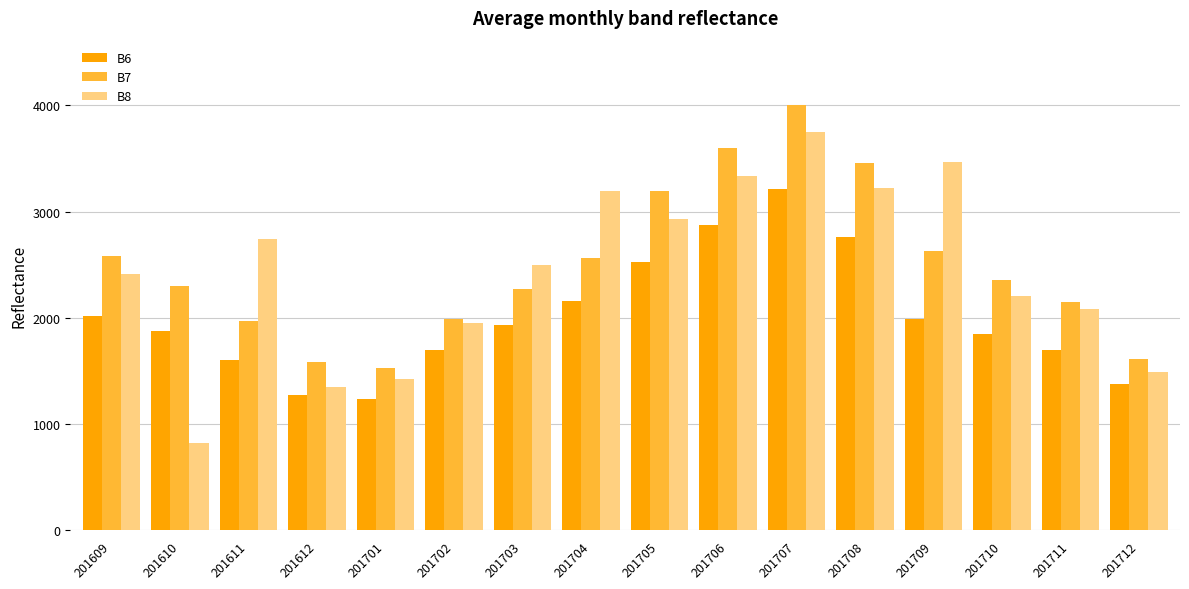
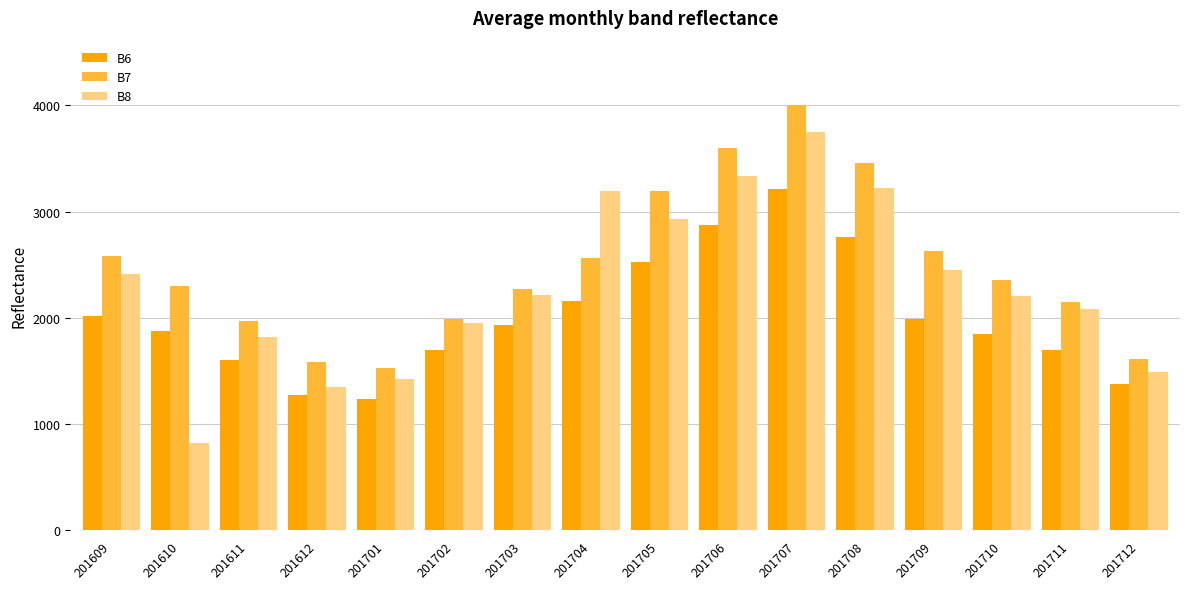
  {
    "B8": {
      "201609": 2420,
      "201610": 820,
-     "201611": 2750,
+     "201611": 1820,
      "201612": 1350,
      "201701": 1430,
      "201702": 1950,
-     "201703": 2490,
+     "201703": 2210,
      "201704": 3190,
      "201705": 2930,
      "201706": 3340,
      "201707": 3750,
      "201708": 3220,
-     "201709": 3460,
+     "201709": 2450,
      "201710": 2210,
      "201711": 2080,
      "201712": 1490
    }
  }
